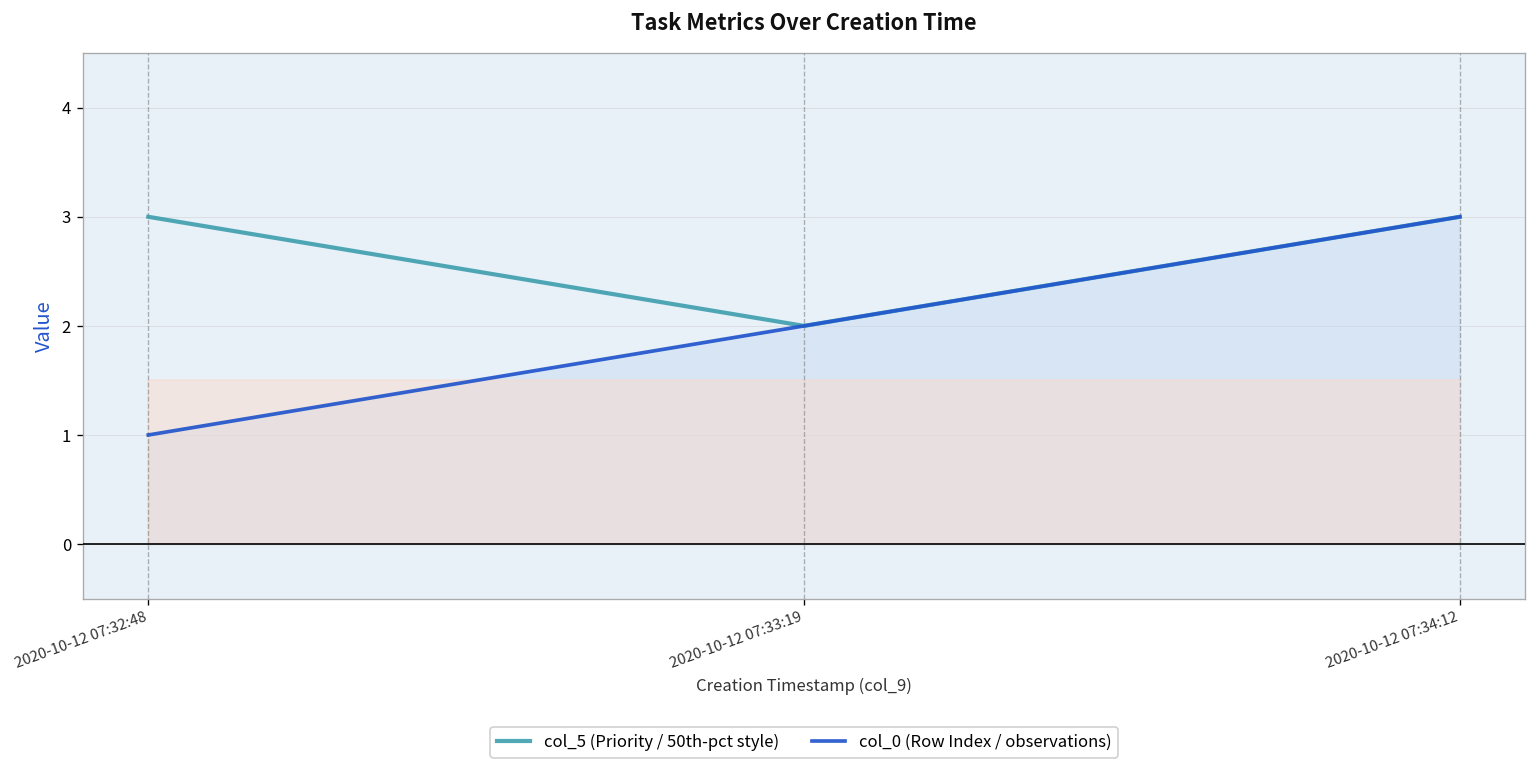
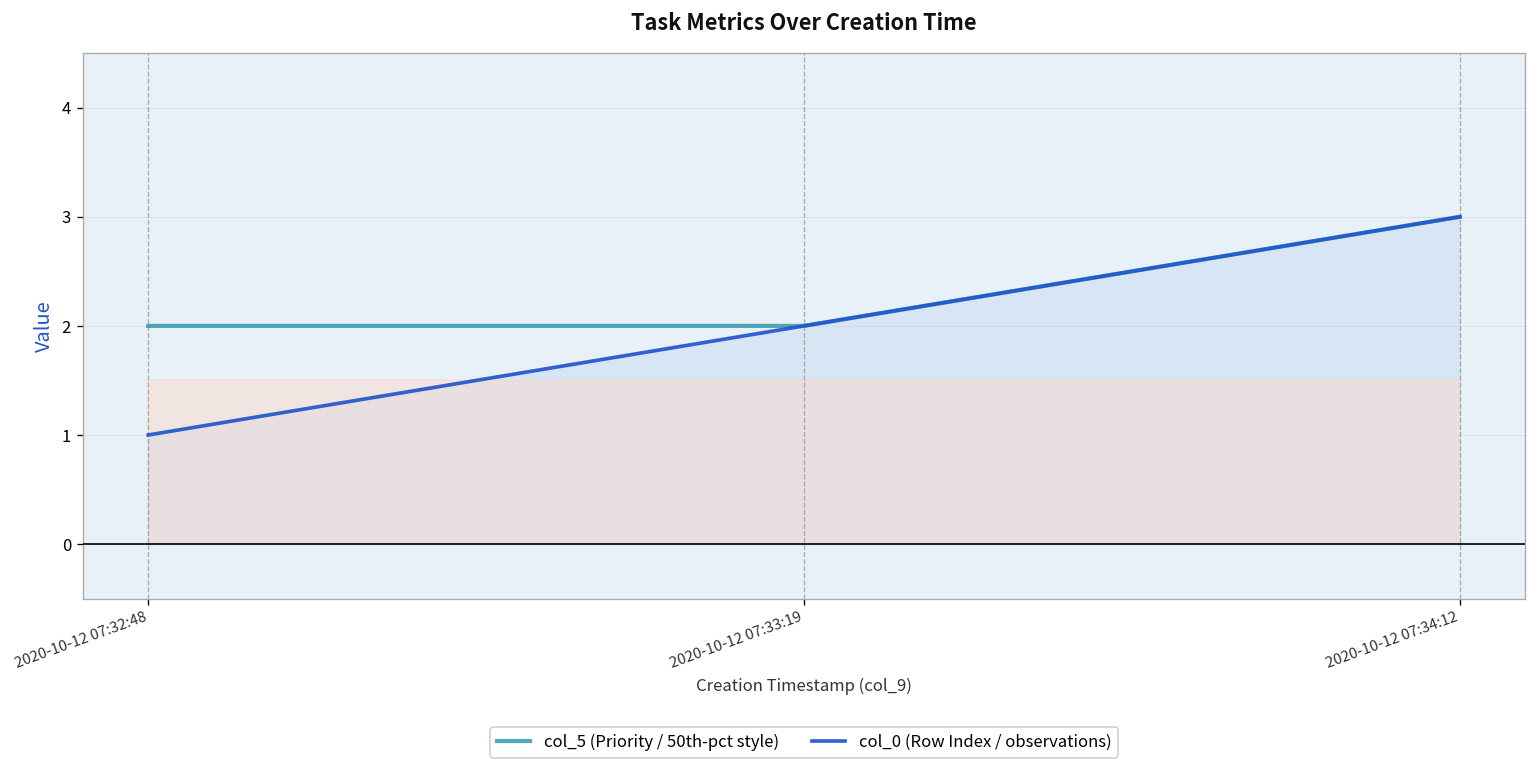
  {
    "col_5 (Priority / 50th-pct style)": {
-     "2020-10-12 07:32:48": 3
+     "2020-10-12 07:32:48": 2
    },
    "col_0 (Row Index / observations)": {
      "2020-10-12 07:32:48": 1
    }
  }
